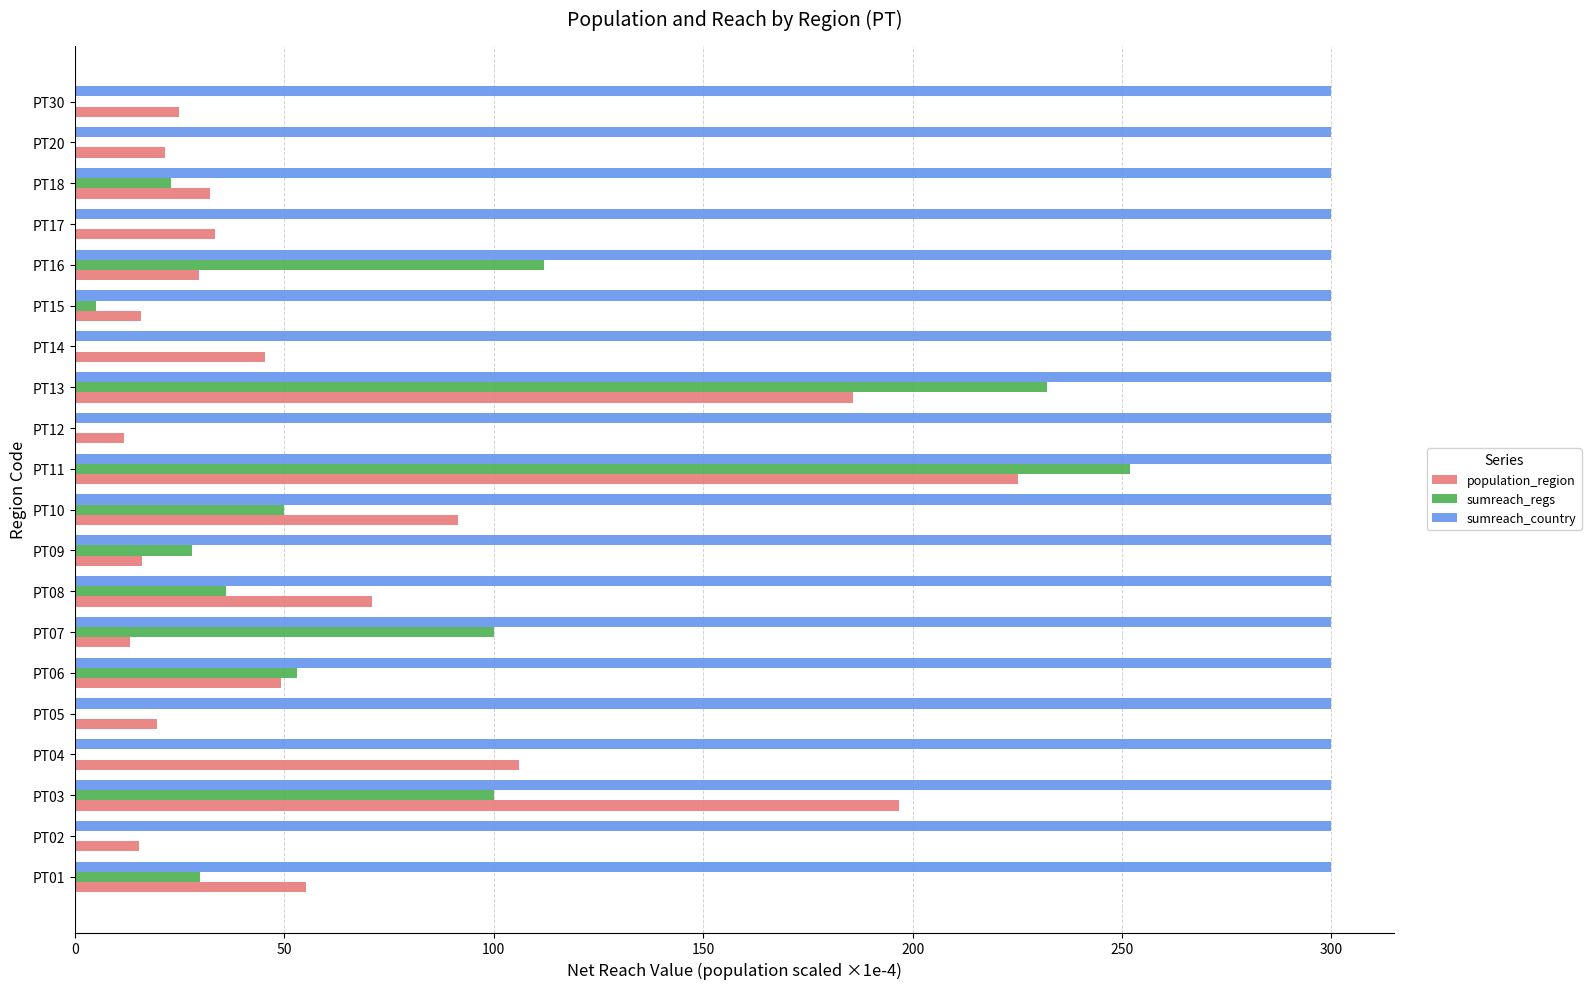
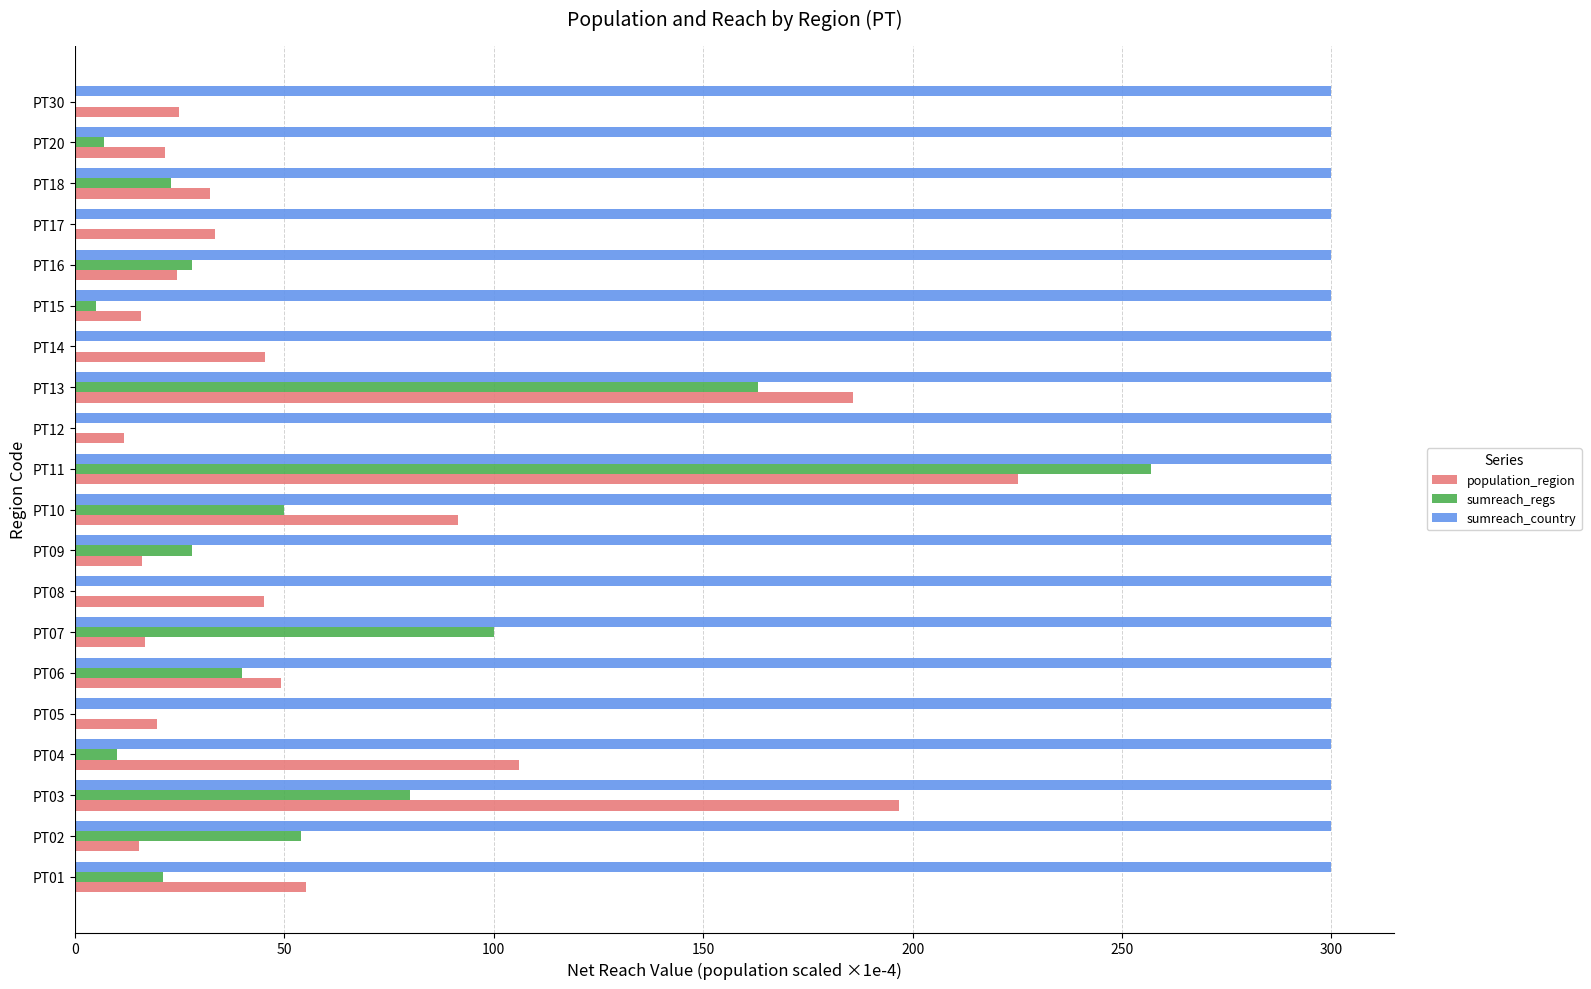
  {
    "population_region": {
      "PT30": 25,
      "PT20": 22,
      "PT18": 32,
      "PT17": 33,
-     "PT16": 30,
+     "PT16": 24,
      "PT15": 16,
      "PT14": 45,
      "PT13": 186,
      "PT12": 12,
      "PT11": 225,
      "PT10": 91,
      "PT09": 16,
-     "PT08": 71,
-     "PT07": 13,
+     "PT08": 45,
+     "PT07": 17,
      "PT06": 49,
      "PT05": 20,
      "PT04": 106,
      "PT03": 197,
      "PT02": 15,
      "PT01": 55
    },
    "sumreach_regs": {
      "PT30": 0,
-     "PT20": 0,
+     "PT20": 7,
      "PT18": 23,
      "PT17": 0,
-     "PT16": 112,
+     "PT16": 28,
      "PT15": 5,
      "PT14": 0,
-     "PT13": 232,
+     "PT13": 163,
      "PT12": 0,
-     "PT11": 252,
+     "PT11": 257,
      "PT10": 50,
      "PT09": 28,
-     "PT08": 36,
+     "PT08": 0,
      "PT07": 100,
-     "PT06": 53,
+     "PT06": 40,
      "PT05": 0,
-     "PT04": 0,
-     "PT03": 100,
-     "PT02": 0,
-     "PT01": 30
+     "PT04": 10,
+     "PT03": 80,
+     "PT02": 54,
+     "PT01": 21
    },
    "sumreach_country": {
      "PT30": 300,
      "PT20": 300,
      "PT18": 300,
      "PT17": 300,
      "PT16": 300,
      "PT15": 300,
      "PT14": 300,
      "PT13": 300,
      "PT12": 300,
      "PT11": 300,
      "PT10": 300,
      "PT09": 300,
      "PT08": 300,
      "PT07": 300,
      "PT06": 300,
      "PT05": 300,
      "PT04": 300,
      "PT03": 300,
      "PT02": 300,
      "PT01": 300
    }
  }
